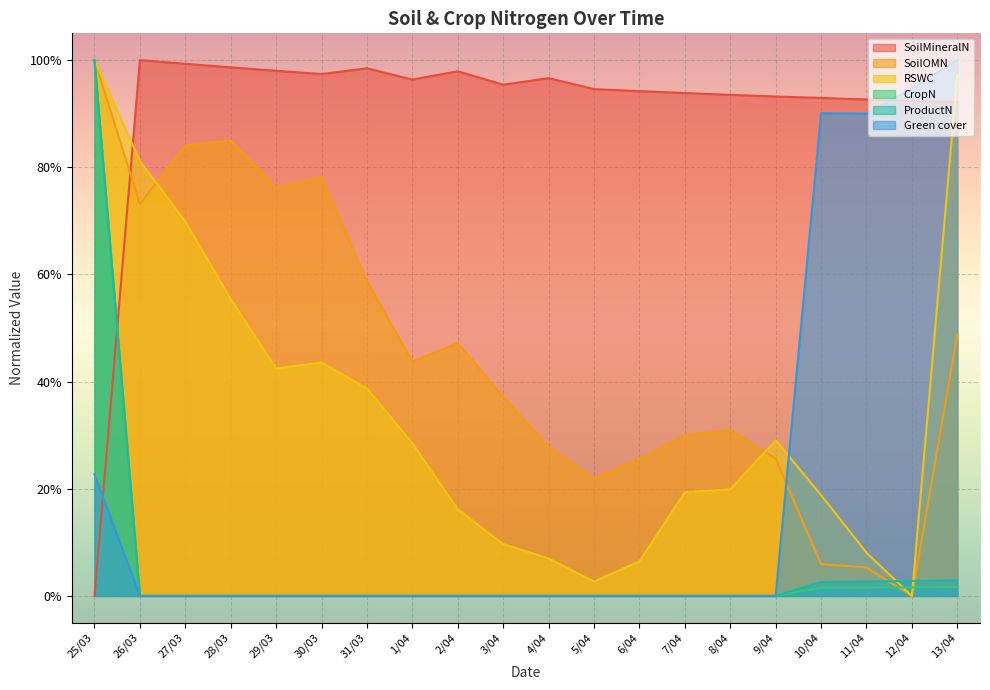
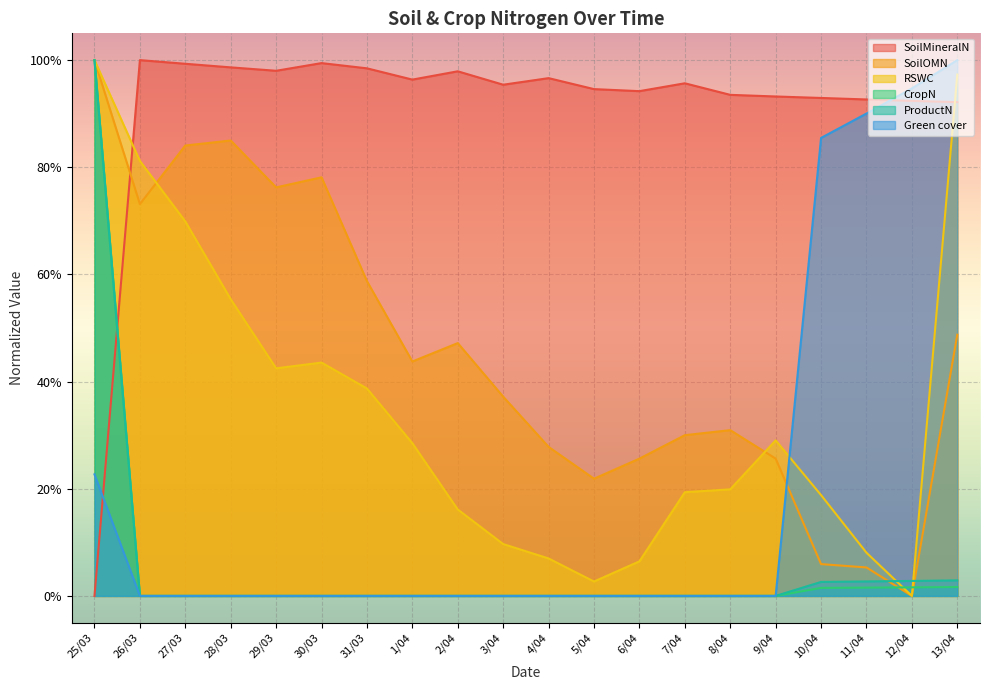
  {
    "SoilMineralN": {
      "25/03": "0%",
      "26/03": "100%",
      "27/03": "99%",
      "28/03": "99%",
      "29/03": "98%",
-     "30/03": "97%",
+     "30/03": "99%",
      "31/03": "98%",
      "1/04": "96%",
      "2/04": "98%",
      "3/04": "95%",
      "4/04": "97%",
      "5/04": "95%",
      "6/04": "94%",
-     "7/04": "94%",
+     "7/04": "96%",
      "8/04": "94%",
      "9/04": "93%",
      "10/04": "93%",
      "11/04": "93%"
    },
    "Green cover": {
      "25/03": "23%",
-     "10/04": "90%",
+     "10/04": "85%",
      "11/04": "90%"
    }
  }
